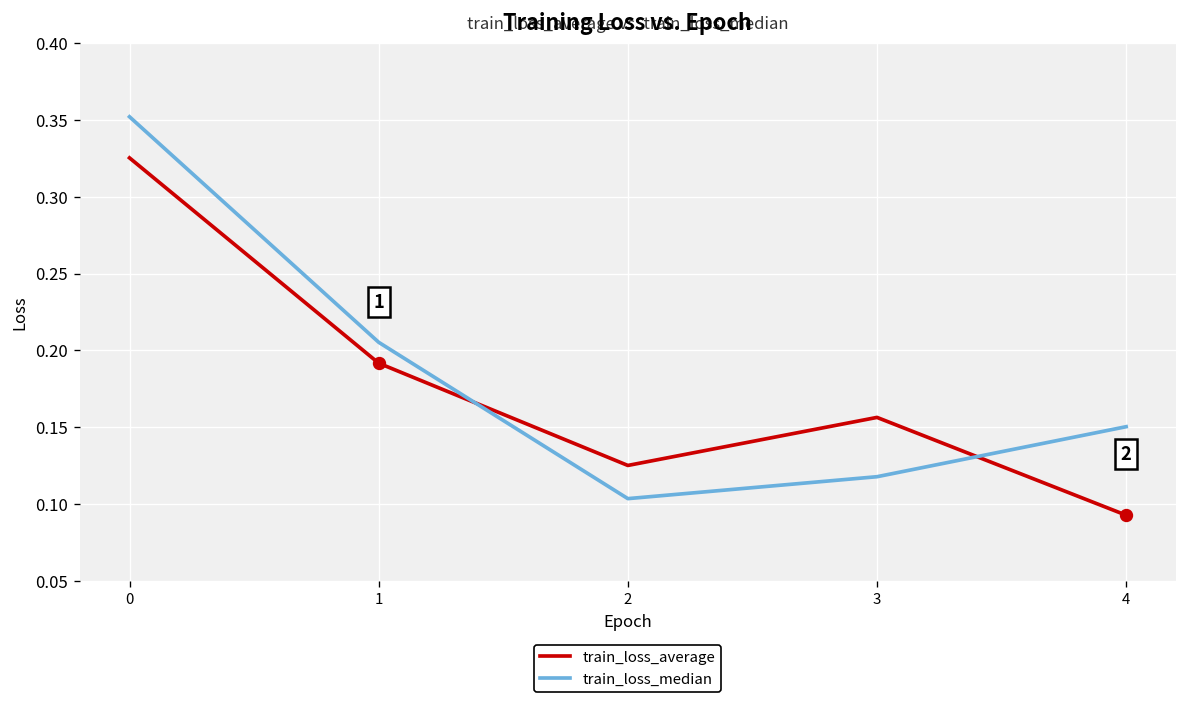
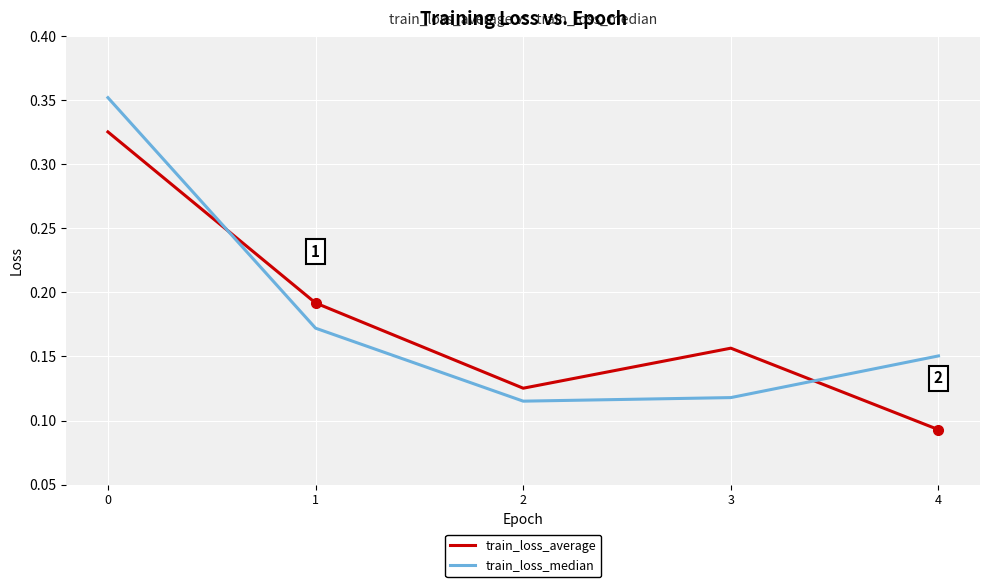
  {
    "train_loss_median": {
      "0": 0.352,
-     "1": 0.205,
-     "2": 0.104,
+     "1": 0.172,
+     "2": 0.115,
      "3": 0.118
    }
  }
